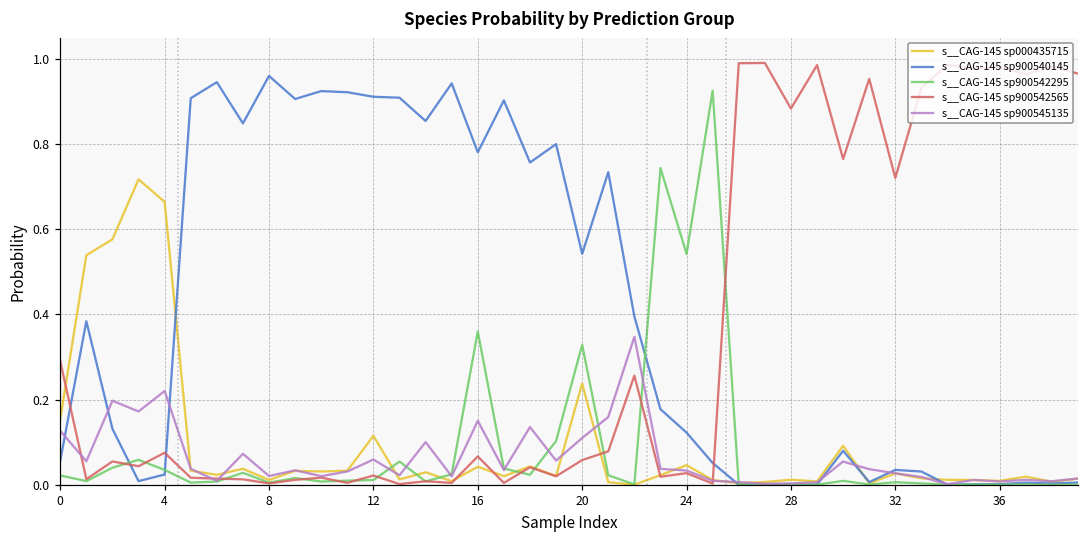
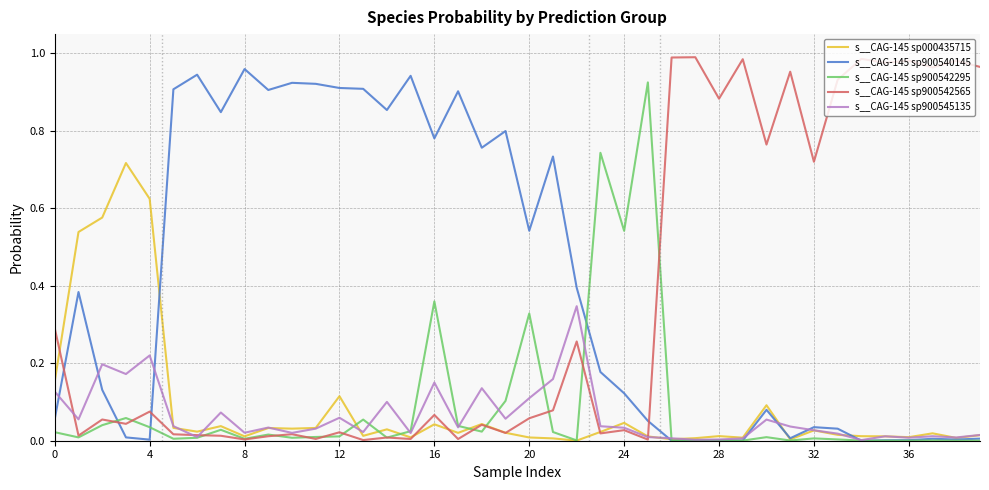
  {
    "s__CAG-145 sp000435715": {
      "0": 0.15,
-     "4": 0.66,
+     "4": 0.62,
      "12": 0.12,
      "16": 0.04,
-     "20": 0.24,
+     "20": 0.01,
      "24": 0.05,
      "28": 0.01
    },
    "s__CAG-145 sp900540145": {
      "0": 0.06,
-     "4": 0.02,
+     "4": 0.00,
      "8": 0.96,
      "12": 0.91,
      "16": 0.78,
      "20": 0.54,
      "24": 0.12,
      "32": 0.04
    },
    "s__CAG-145 sp900542295": {
      "0": 0.02,
      "4": 0.03,
      "12": 0.01,
      "16": 0.36,
      "20": 0.33,
      "24": 0.54,
      "32": 0.01
    },
    "s__CAG-145 sp900542565": {
      "0": 0.29,
      "4": 0.08,
      "12": 0.02,
      "16": 0.07,
      "20": 0.06,
      "28": 0.88,
      "32": 0.72
    },
    "s__CAG-145 sp900545135": {
      "0": 0.13,
      "4": 0.22,
      "8": 0.02,
      "12": 0.06,
      "16": 0.15,
      "20": 0.11
    }
  }
